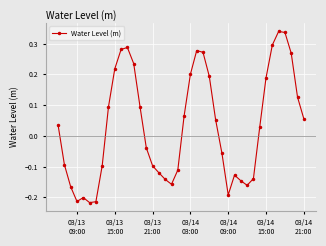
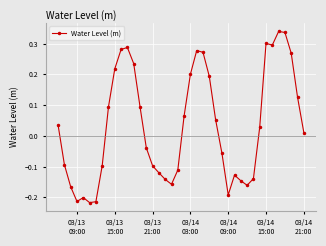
  {
    "03/13 09:00": -0.21,
    "03/13 15:00": 0.22,
    "03/13 21:00": -0.10,
    "03/14 03:00": 0.20,
    "03/14 09:00": -0.19,
-   "03/14 15:00": 0.19,
-   "03/14 21:00": 0.06
+   "03/14 15:00": 0.30,
+   "03/14 21:00": 0.01
  }
